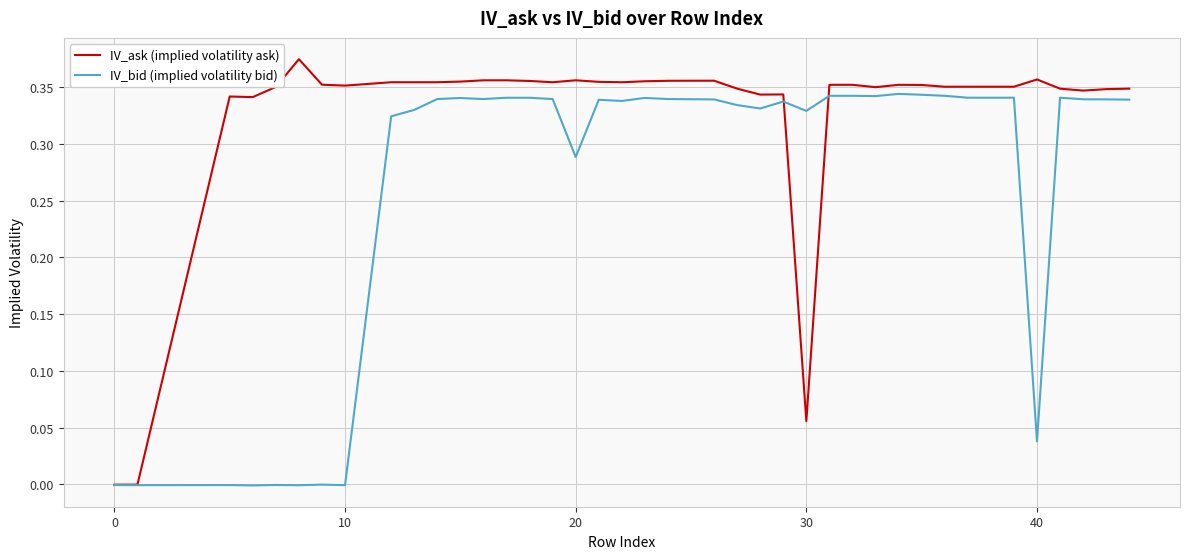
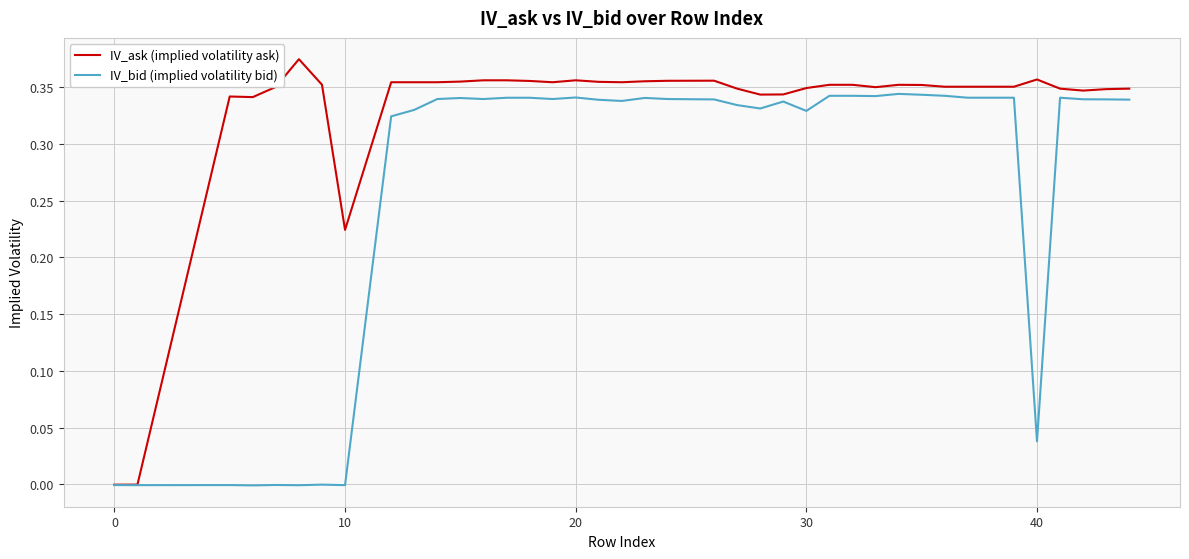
  {
    "IV_ask (implied volatility ask)": {
-     "10": 0.351,
+     "10": 0.224,
      "20": 0.356,
-     "30": 0.056,
+     "30": 0.349,
      "40": 0.357
    },
    "IV_bid (implied volatility bid)": {
      "10": -0.001,
-     "20": 0.289,
+     "20": 0.341,
      "30": 0.329,
      "40": 0.038
    }
  }
